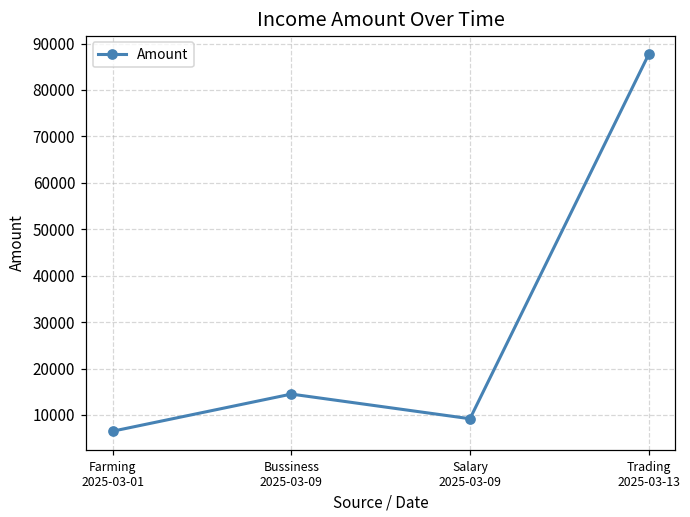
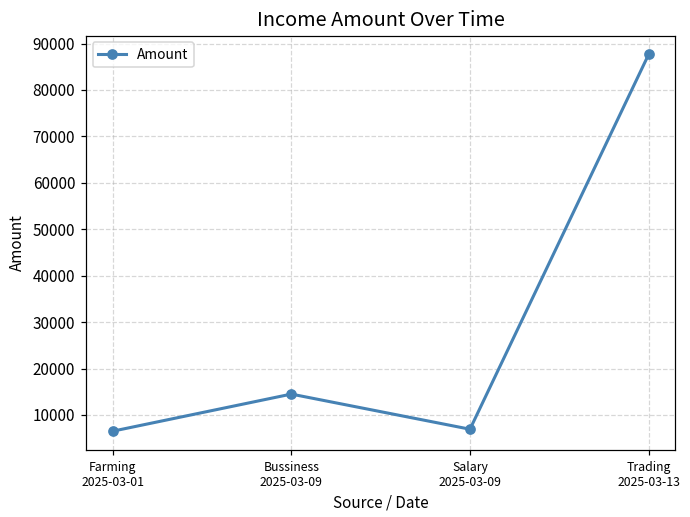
  {
    "Farming 2025-03-01": 7000,
    "Bussiness 2025-03-09": 14000,
-   "Salary 2025-03-09": 9000,
+   "Salary 2025-03-09": 7000,
    "Trading 2025-03-13": 88000
  }
